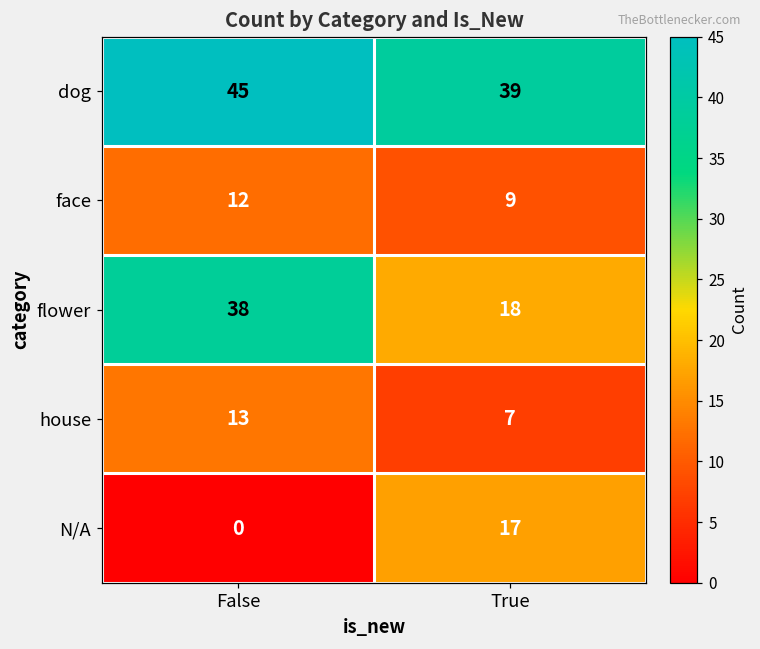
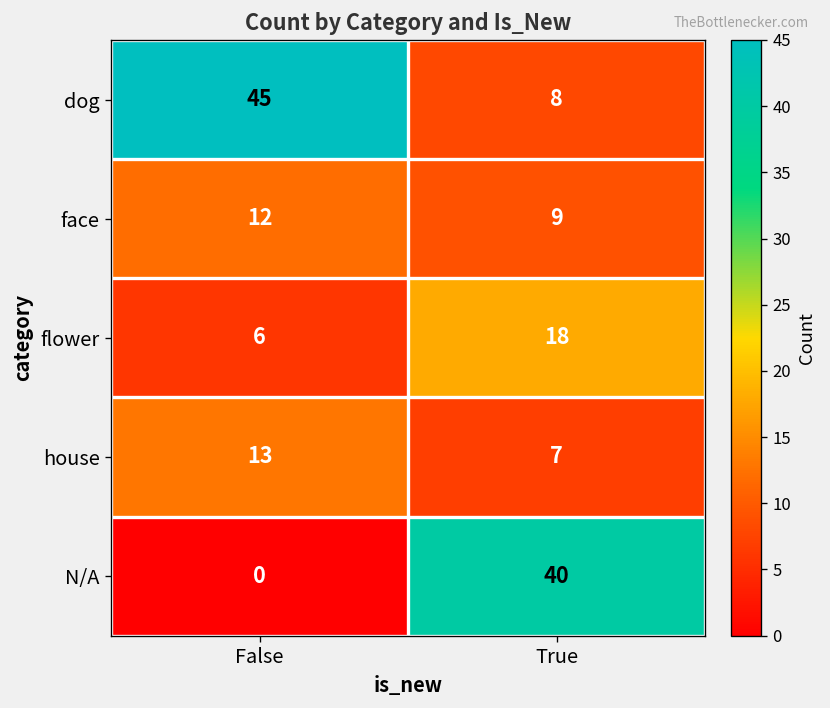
  {
    "dog": {
      "False": 45,
-     "True": 39
+     "True": 8
    },
    "face": {
      "False": 12,
      "True": 9
    },
    "flower": {
-     "False": 38,
+     "False": 6,
      "True": 18
    },
    "house": {
      "False": 13,
      "True": 7
    },
    "N/A": {
      "False": 0,
-     "True": 17
+     "True": 40
    }
  }
